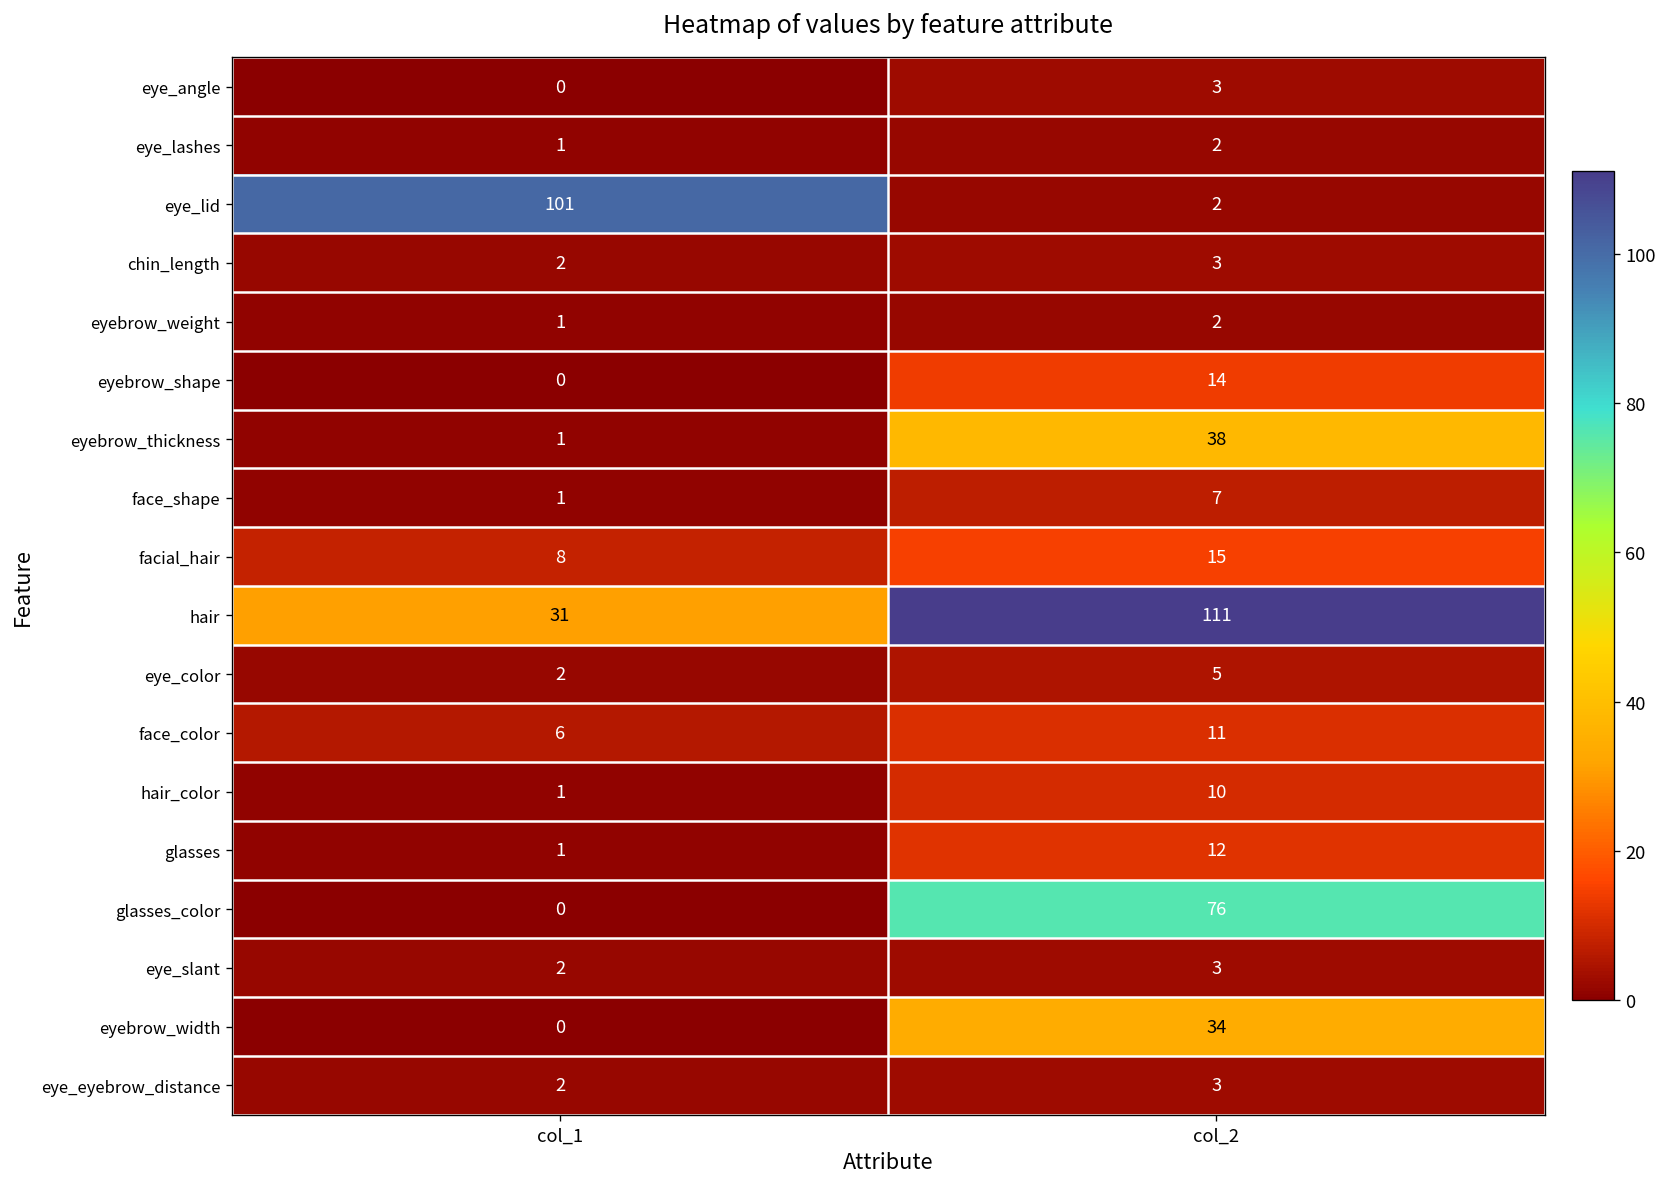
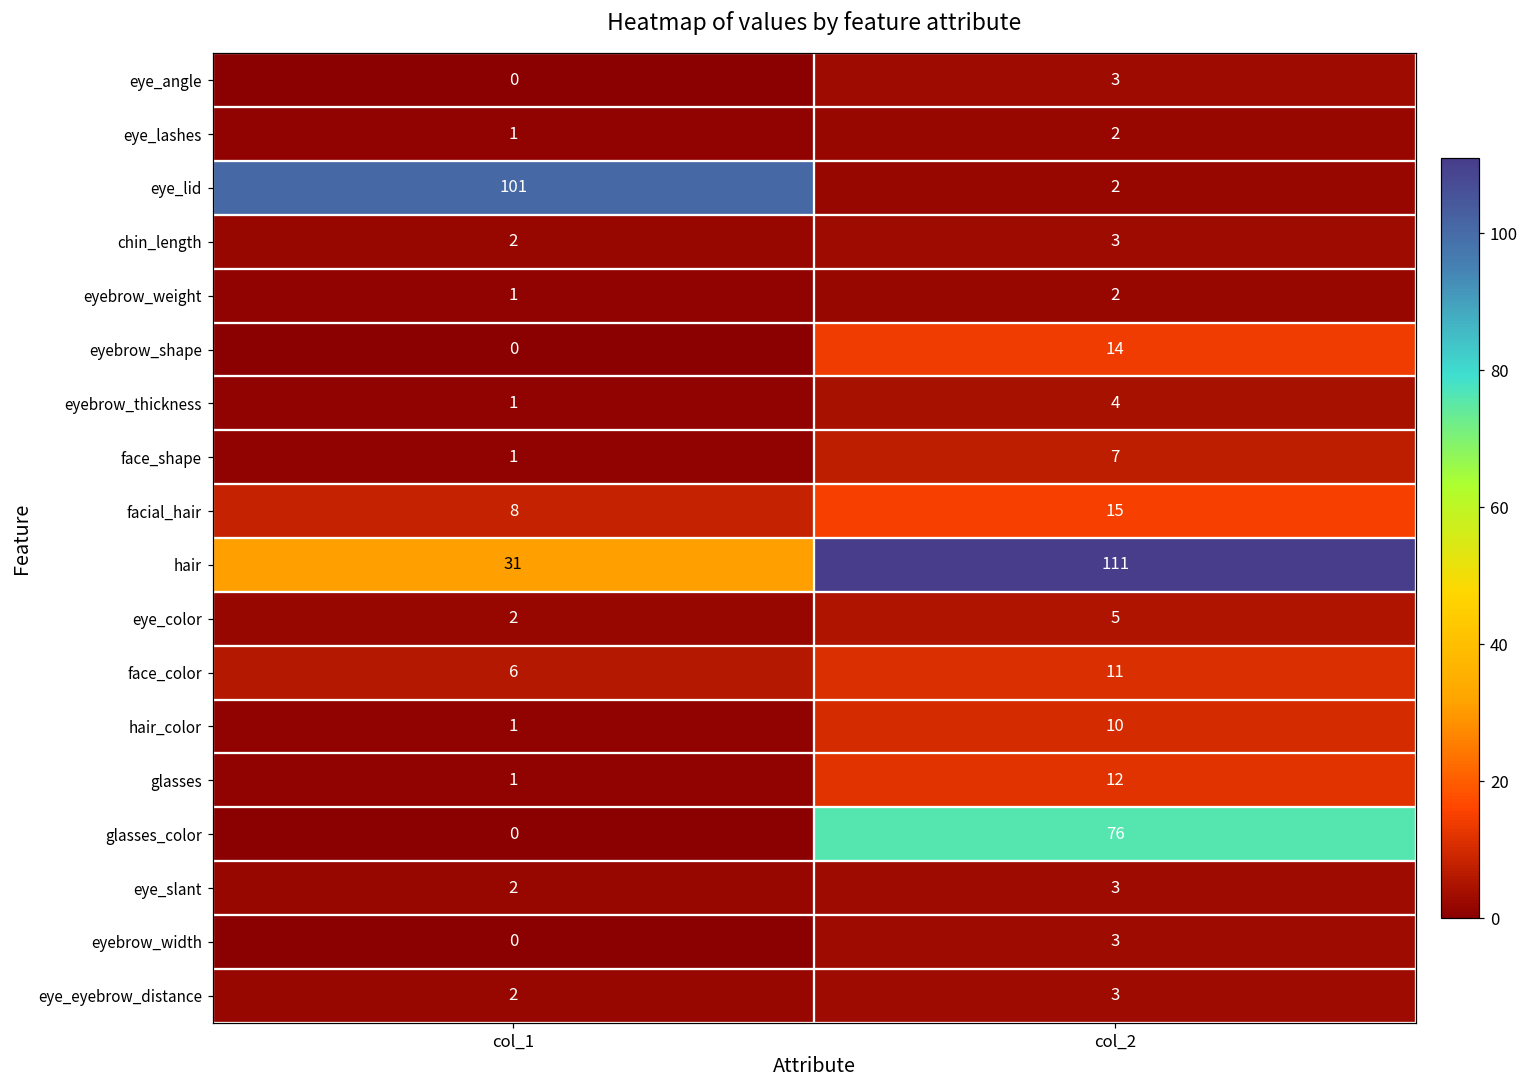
  {
    "eye_angle": {
      "col_1": 0,
      "col_2": 3
    },
    "eye_lashes": {
      "col_1": 1,
      "col_2": 2
    },
    "eye_lid": {
      "col_1": 101,
      "col_2": 2
    },
    "chin_length": {
      "col_1": 2,
      "col_2": 3
    },
    "eyebrow_weight": {
      "col_1": 1,
      "col_2": 2
    },
    "eyebrow_shape": {
      "col_1": 0,
      "col_2": 14
    },
    "eyebrow_thickness": {
      "col_1": 1,
-     "col_2": 38
+     "col_2": 4
    },
    "face_shape": {
      "col_1": 1,
      "col_2": 7
    },
    "facial_hair": {
      "col_1": 8,
      "col_2": 15
    },
    "hair": {
      "col_1": 31,
      "col_2": 111
    },
    "eye_color": {
      "col_1": 2,
      "col_2": 5
    },
    "face_color": {
      "col_1": 6,
      "col_2": 11
    },
    "hair_color": {
      "col_1": 1,
      "col_2": 10
    },
    "glasses": {
      "col_1": 1,
      "col_2": 12
    },
    "glasses_color": {
      "col_1": 0,
      "col_2": 76
    },
    "eye_slant": {
      "col_1": 2,
      "col_2": 3
    },
    "eyebrow_width": {
      "col_1": 0,
-     "col_2": 34
+     "col_2": 3
    },
    "eye_eyebrow_distance": {
      "col_1": 2,
      "col_2": 3
    }
  }
